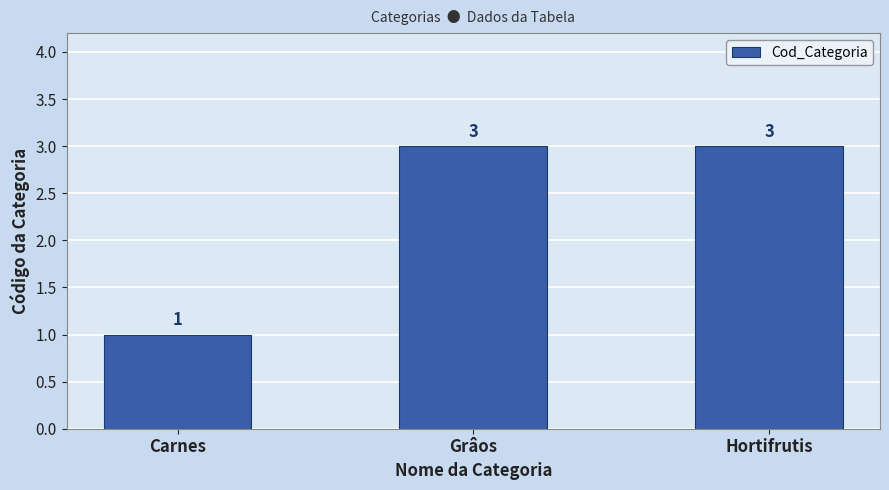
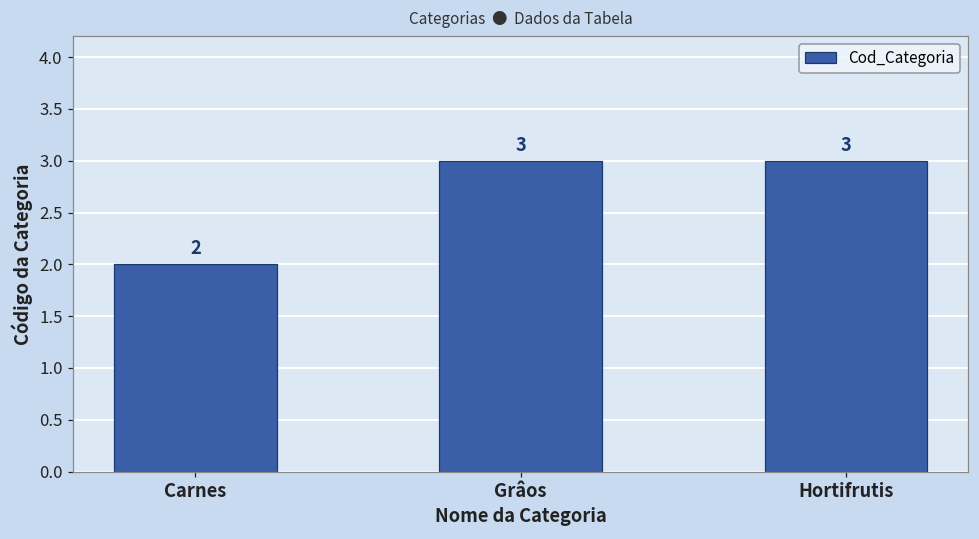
  {
-   "Carnes": 1,
+   "Carnes": 2,
    "Grâos": 3,
    "Hortifrutis": 3
  }
